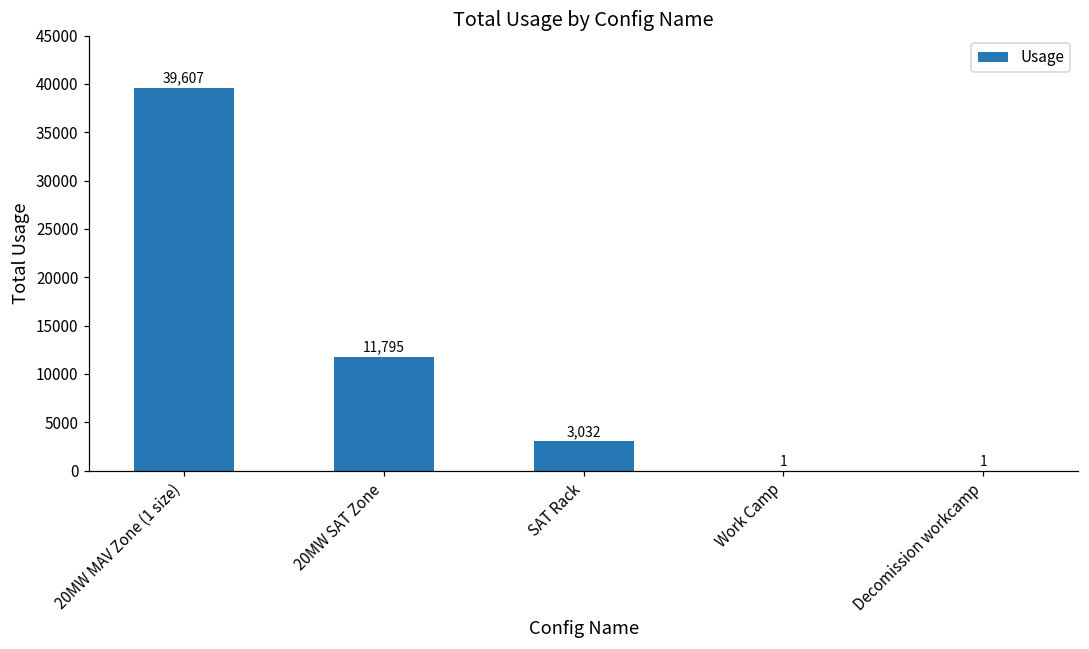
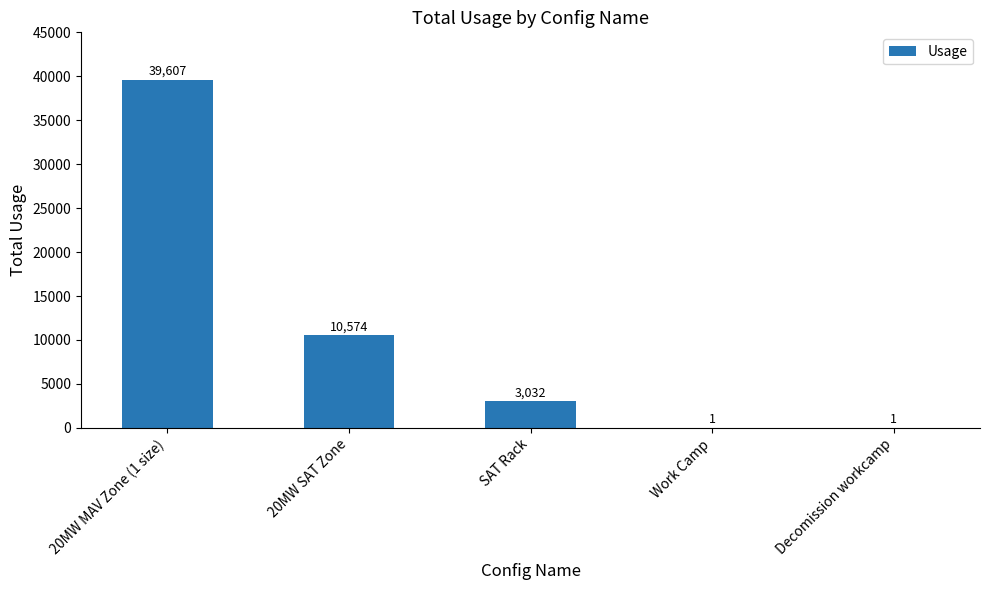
  {
    "20MW MAV Zone (1 size)": "39,607",
-   "20MW SAT Zone": "11,795",
+   "20MW SAT Zone": "10,574",
    "SAT Rack": "3,032",
    "Work Camp": "1",
    "Decomission workcamp": "1"
  }
